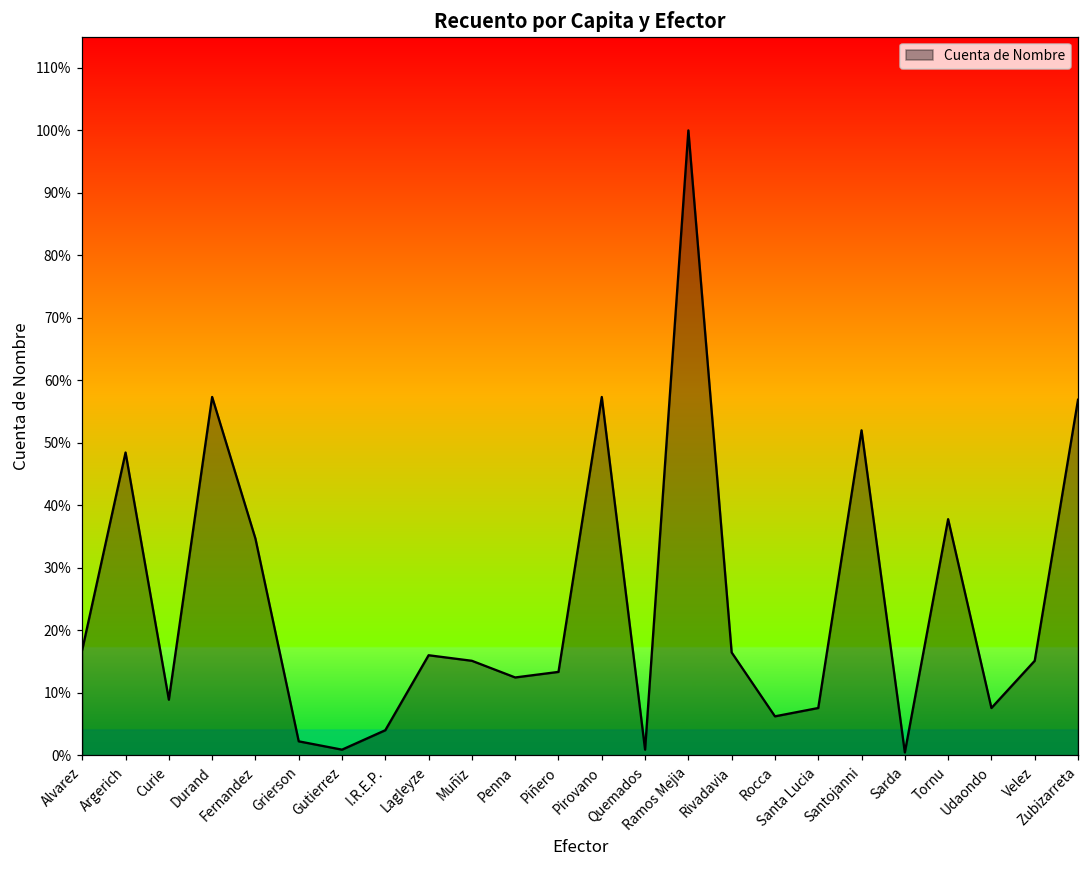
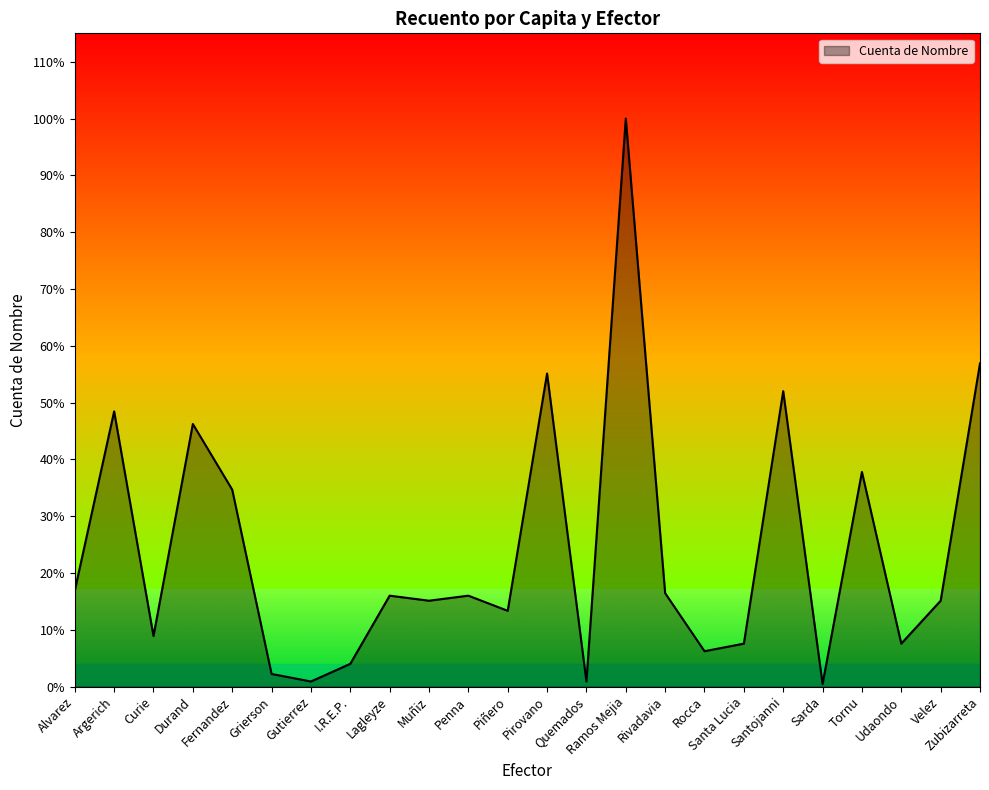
  {
    "Alvarez": "17%",
    "Argerich": "48%",
    "Curie": "9%",
-   "Durand": "57%",
+   "Durand": "46%",
    "Fernandez": "35%",
    "Lagleyze": "16%",
    "Muñiz": "15%",
-   "Penna": "12%",
+   "Penna": "16%",
    "Piñero": "13%",
-   "Pirovano": "57%",
+   "Pirovano": "55%",
    "Ramos Mejia": "100%",
    "Rivadavia": "16%",
    "Rocca": "6%",
    "Santa Lucia": "8%",
    "Santojanni": "52%",
    "Tornu": "38%",
    "Udaondo": "8%",
    "Velez": "15%",
    "Zubizarreta": "57%"
  }
